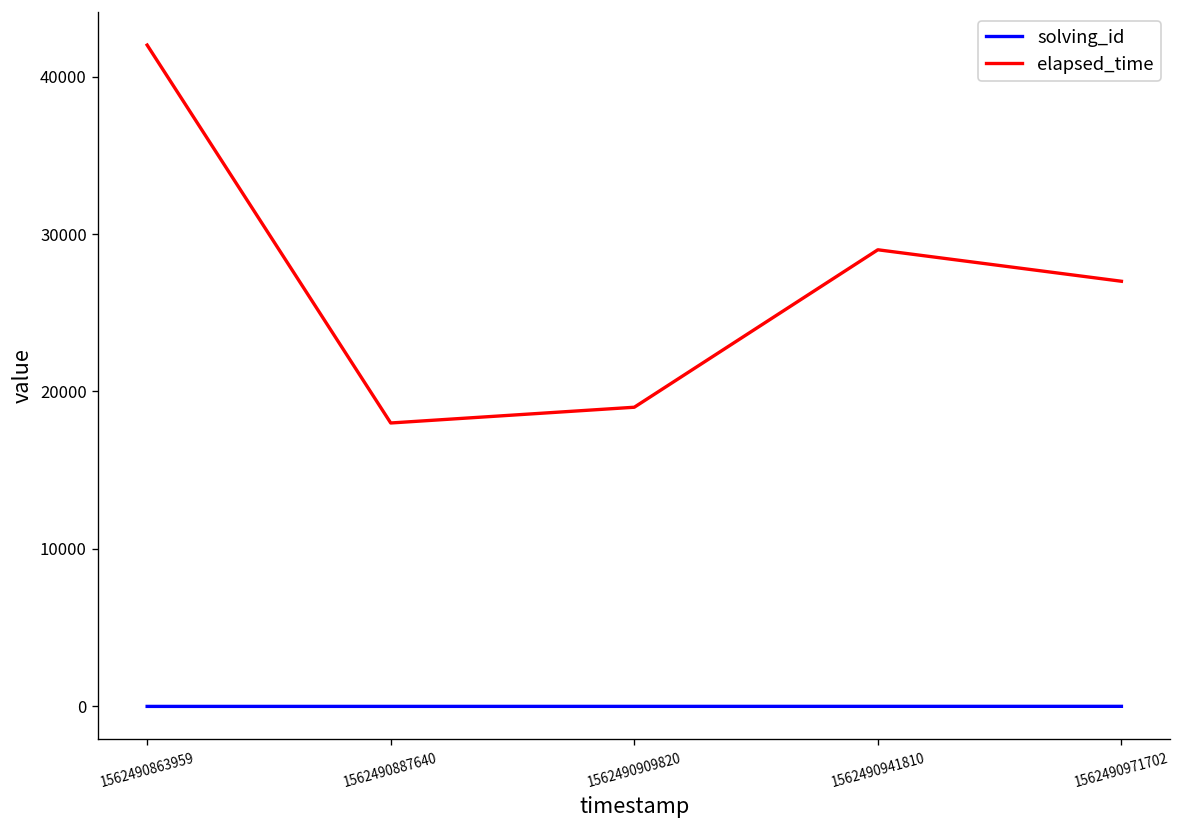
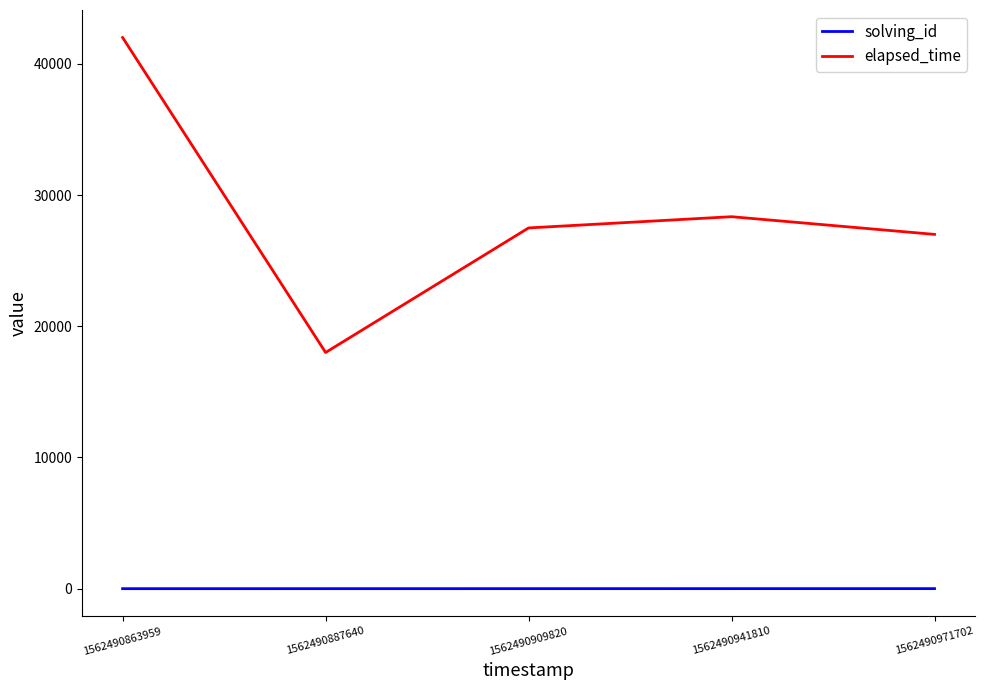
  {
    "solving_id": {
      "1562490863959": 0,
      "1562490887640": 0,
      "1562490909820": 0,
      "1562490941810": 0,
      "1562490971702": 0
    },
    "elapsed_time": {
      "1562490863959": 42000,
      "1562490887640": 18000,
-     "1562490909820": 19000,
-     "1562490941810": 29000,
+     "1562490909820": 27500,
+     "1562490941810": 28300,
      "1562490971702": 27000
    }
  }
